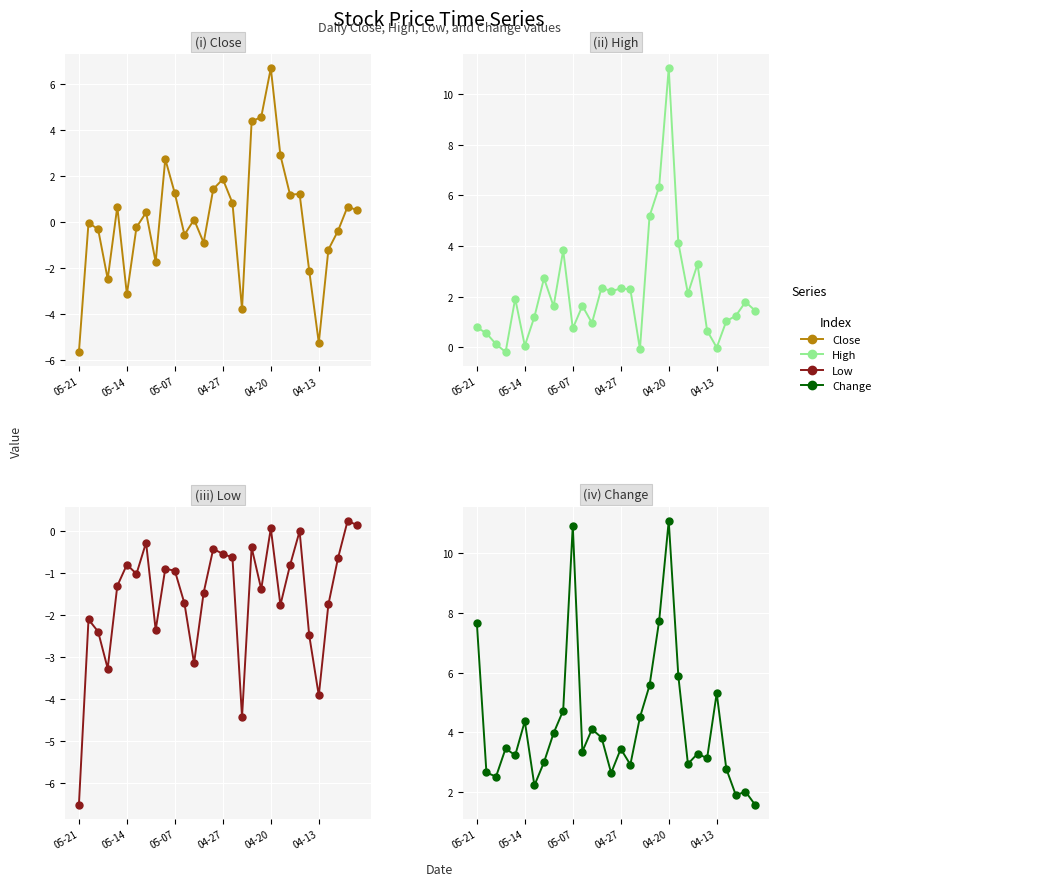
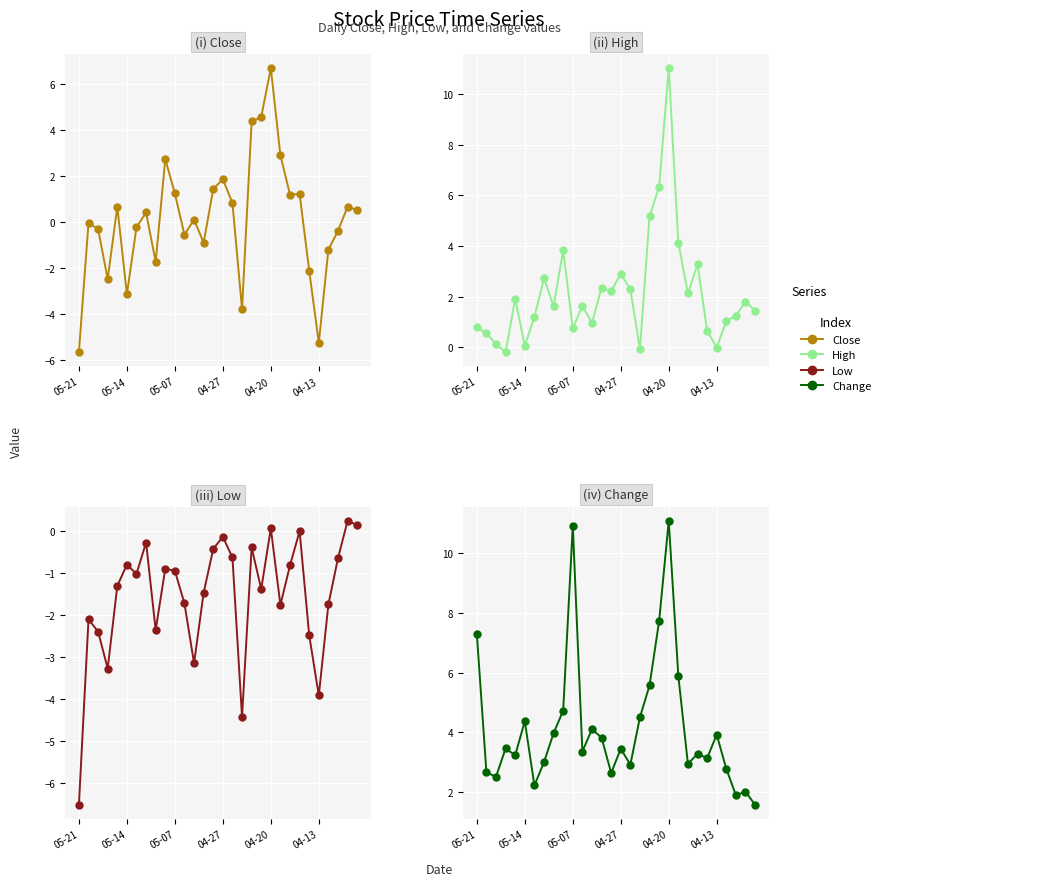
  {
    "(i) Close": {
      "05-21": -5.6,
      "05-14": -3.1,
      "05-07": 1.2,
      "04-27": 1.9,
      "04-20": 6.7,
      "04-13": -5.2
    },
    "(ii) High": {
      "05-21": 0.8,
      "05-14": 0.1,
      "05-07": 0.7,
-     "04-27": 2.3,
+     "04-27": 2.9,
      "04-20": 11.0,
      "04-13": 0.0
    },
    "(iii) Low": {
      "05-21": -6.5,
      "05-14": -0.8,
      "05-07": -1.0,
-     "04-27": -0.6,
+     "04-27": -0.1,
      "04-20": 0.1,
      "04-13": -3.9
    },
    "(iv) Change": {
-     "05-21": 7.7,
+     "05-21": 7.3,
      "05-14": 4.4,
      "05-07": 10.9,
      "04-27": 3.5,
      "04-20": 11.1,
-     "04-13": 5.3
+     "04-13": 3.9
    }
  }
